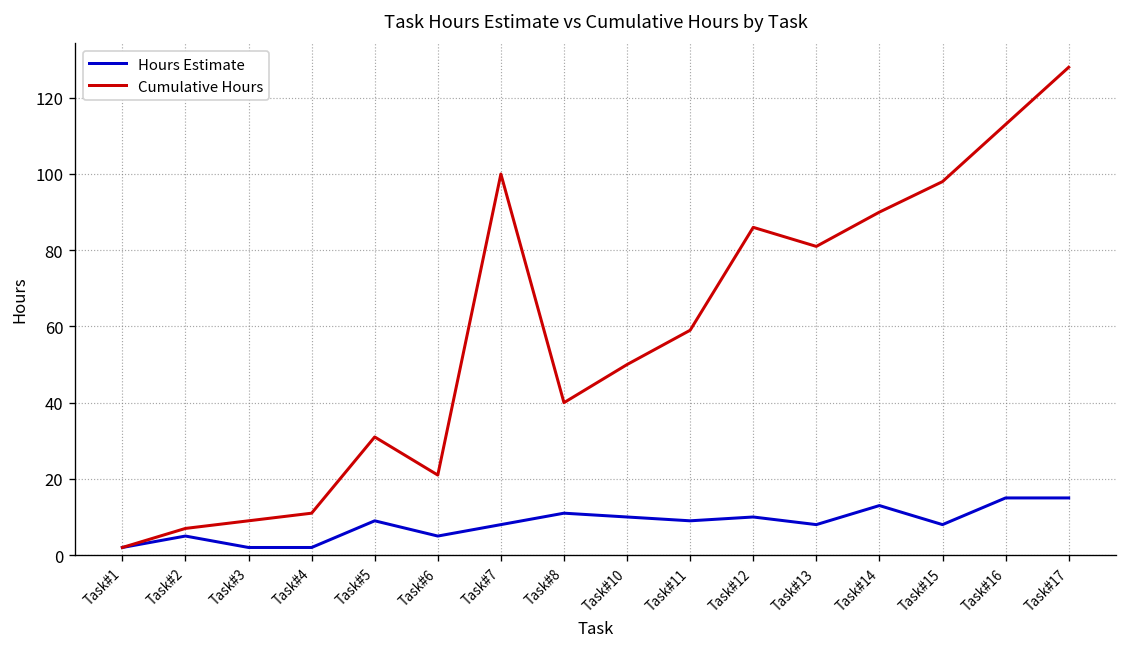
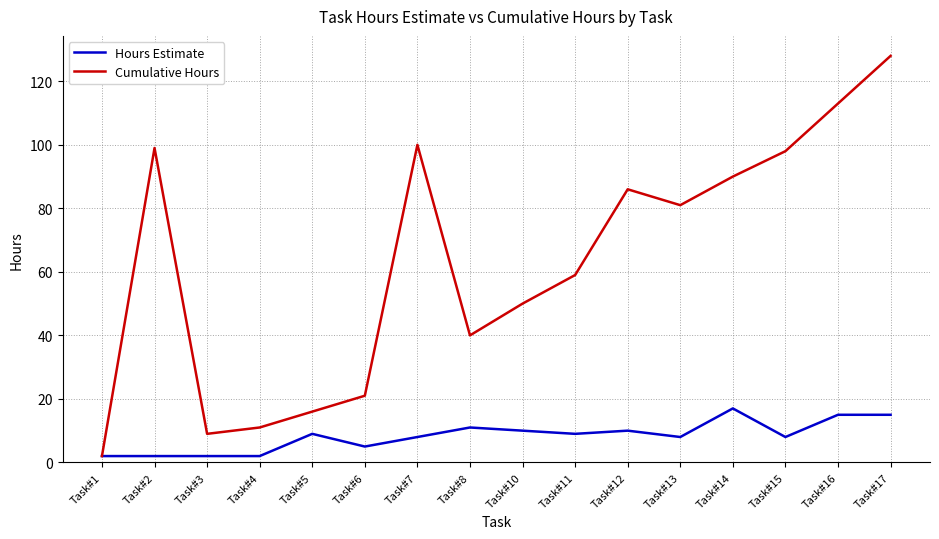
  {
    "Hours Estimate": {
-     "Task#2": 5,
+     "Task#2": 2,
      "Task#3": 2,
      "Task#4": 2,
      "Task#5": 9,
      "Task#6": 5,
      "Task#7": 8,
      "Task#8": 11,
      "Task#10": 10,
      "Task#11": 9,
      "Task#12": 10,
      "Task#13": 8,
-     "Task#14": 13,
+     "Task#14": 17,
      "Task#15": 8,
      "Task#16": 15,
      "Task#17": 15
    },
    "Cumulative Hours": {
-     "Task#2": 7,
+     "Task#2": 99,
      "Task#3": 9,
      "Task#4": 11,
-     "Task#5": 31,
+     "Task#5": 16,
      "Task#6": 21,
      "Task#7": 100,
      "Task#8": 40,
      "Task#10": 50,
      "Task#11": 59,
      "Task#12": 86,
      "Task#13": 81,
      "Task#14": 90,
      "Task#15": 98,
      "Task#16": 113,
      "Task#17": 128
    }
  }
